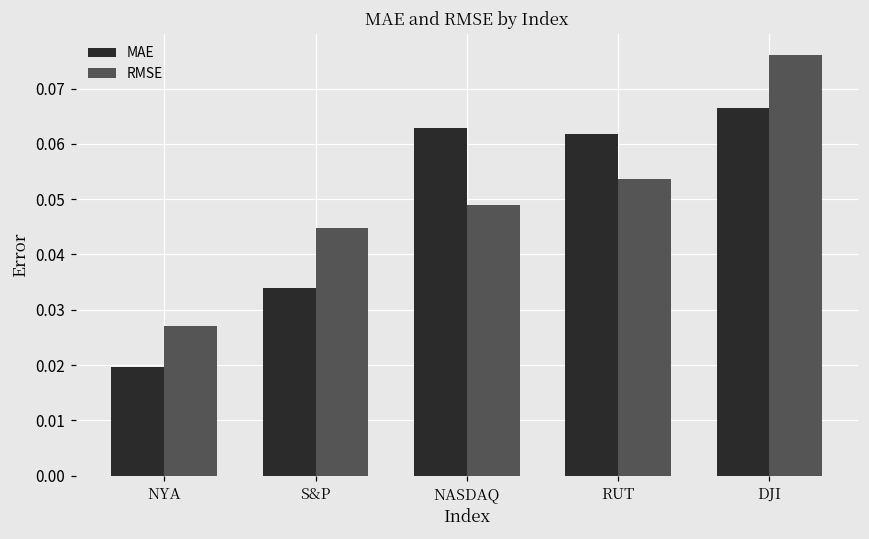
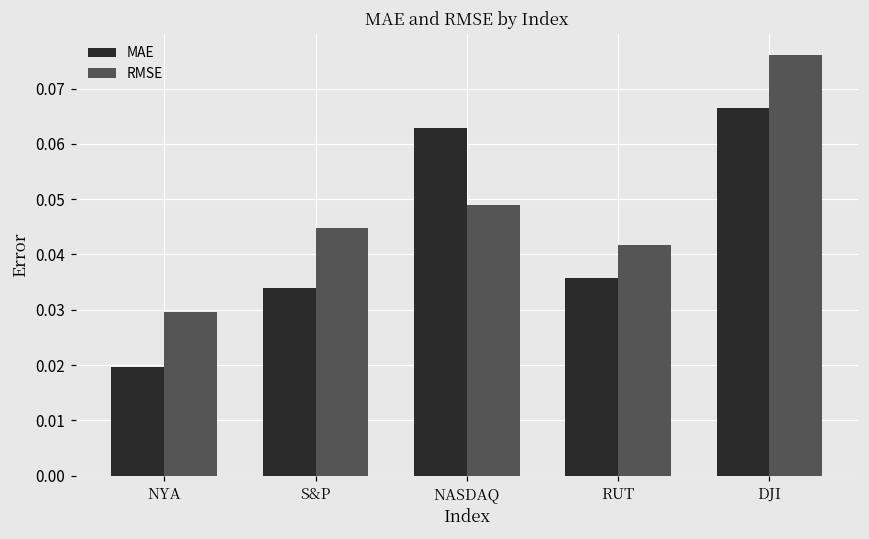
  {
    "MAE": {
      "NYA": 0.020,
      "S&P": 0.034,
      "NASDAQ": 0.063,
-     "RUT": 0.062,
+     "RUT": 0.036,
      "DJI": 0.067
    },
    "RMSE": {
-     "NYA": 0.027,
+     "NYA": 0.030,
      "S&P": 0.045,
      "NASDAQ": 0.049,
-     "RUT": 0.054,
+     "RUT": 0.042,
      "DJI": 0.076
    }
  }
